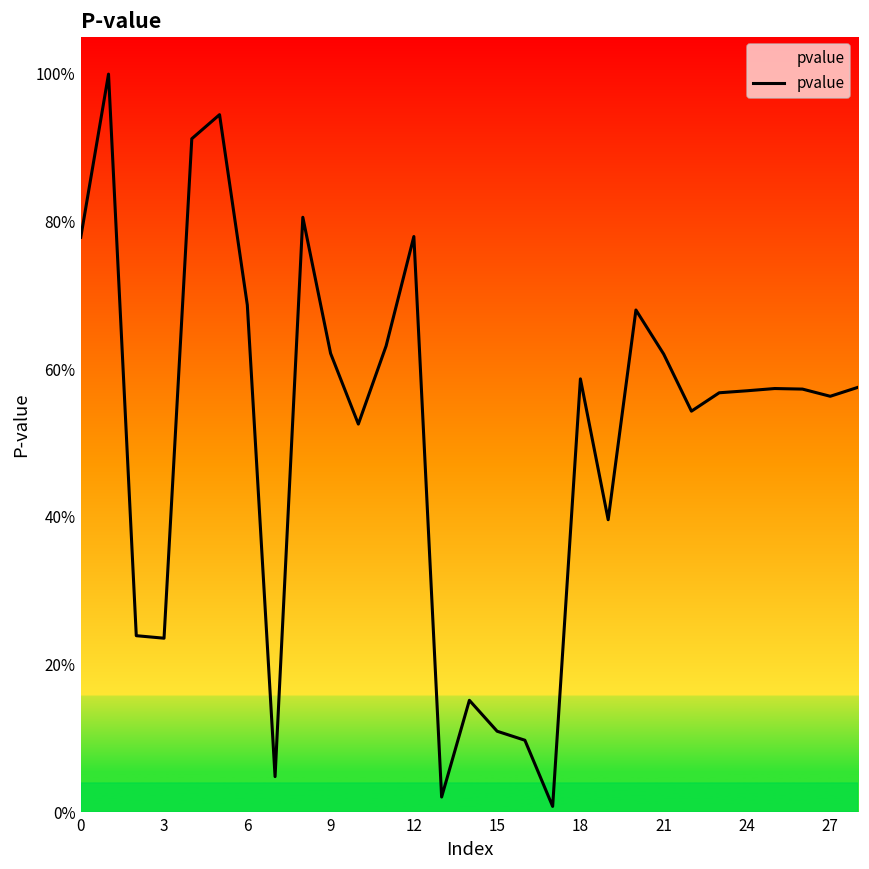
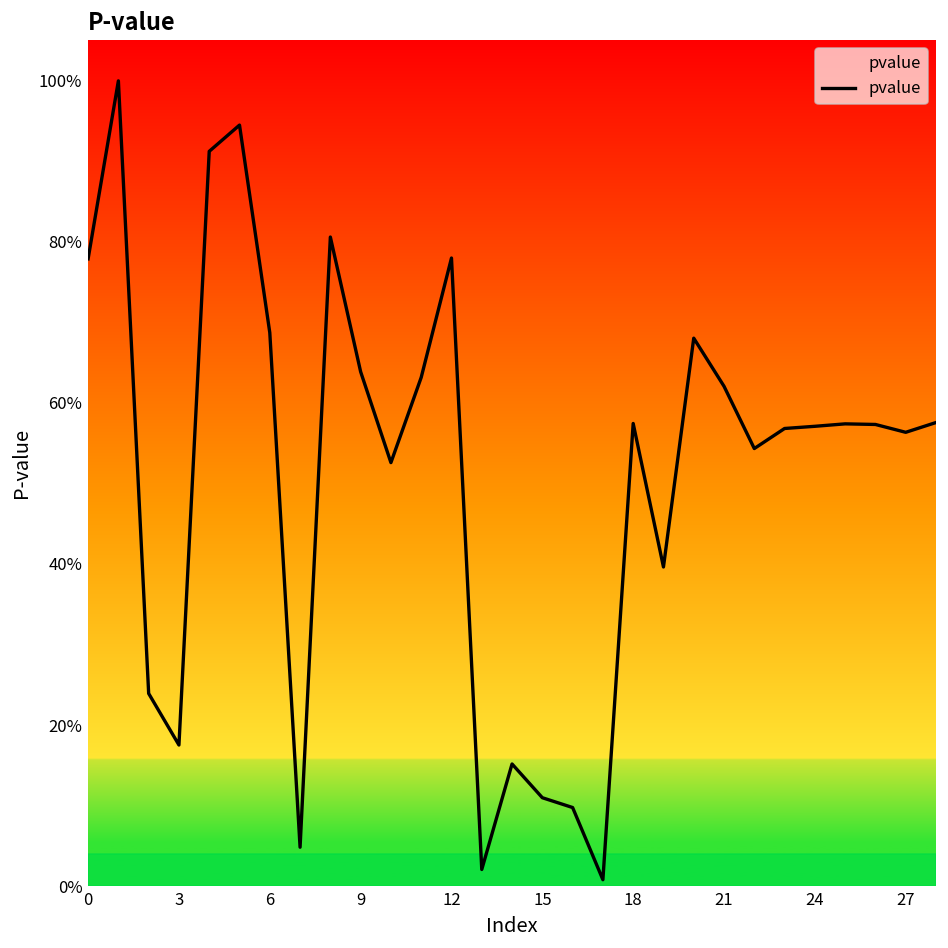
  {
    "0": "78%",
-   "3": "24%",
+   "3": "18%",
    "6": "69%",
-   "9": "62%",
+   "9": "64%",
    "12": "78%",
    "15": "11%",
-   "18": "59%",
+   "18": "57%",
    "21": "62%",
    "24": "57%",
    "27": "56%"
  }
